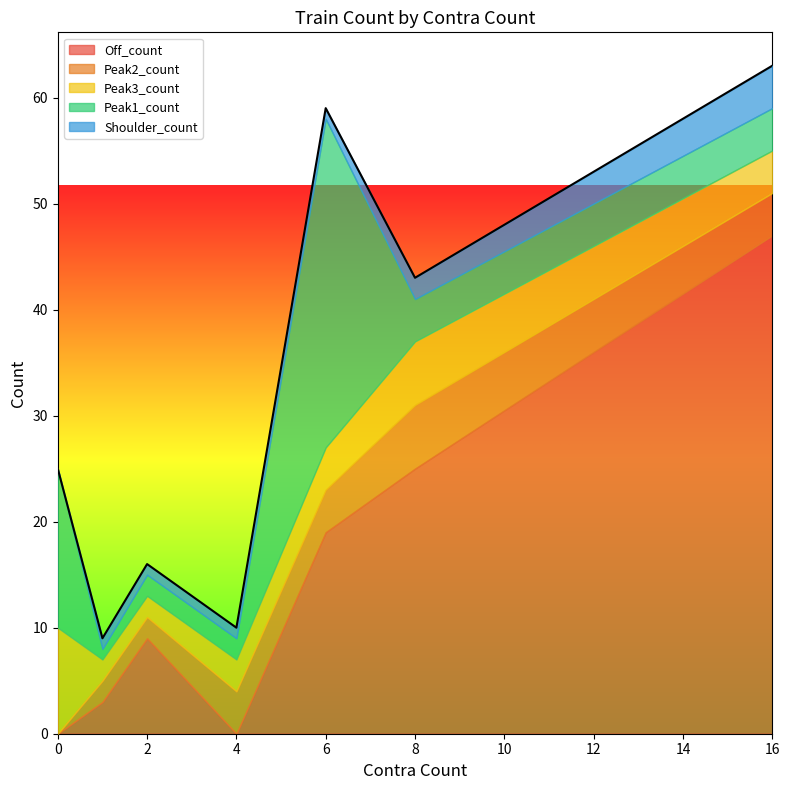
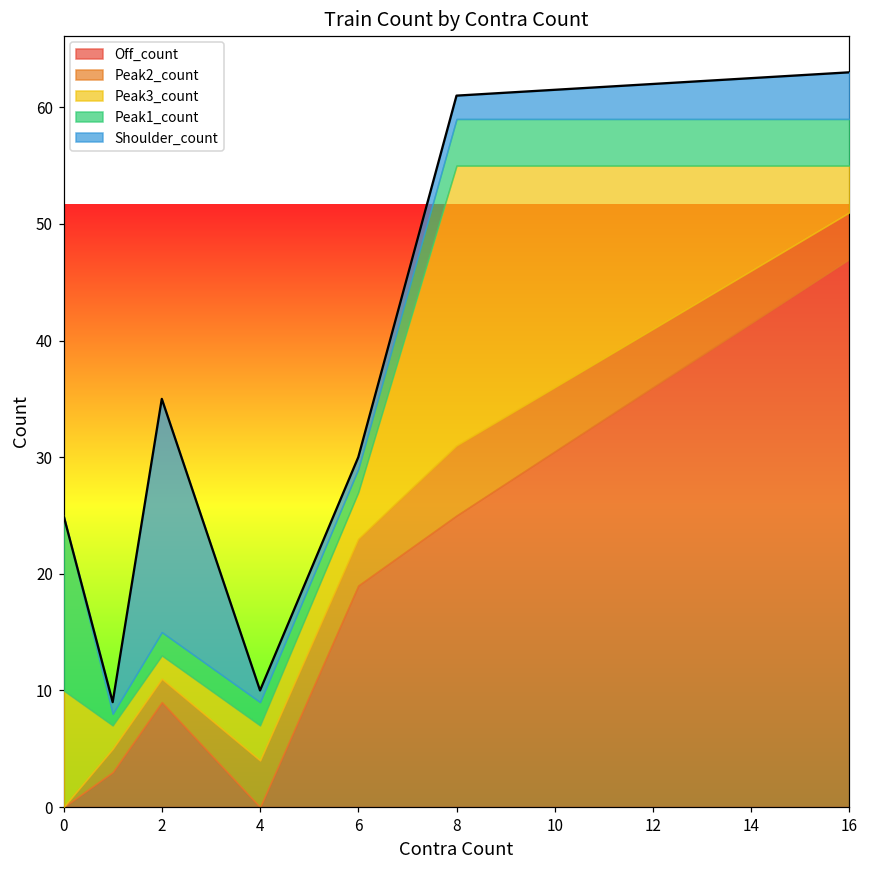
  {
    "Peak3_count": {
      "0": 10,
      "2": 2,
      "4": 3,
      "6": 4,
-     "8": 6,
+     "8": 24,
      "16": 4
    },
    "Peak1_count": {
      "2": 2,
      "4": 2,
-     "6": 31,
+     "6": 2,
      "8": 4,
      "16": 4
    },
    "Shoulder_count": {
-     "2": 1,
+     "2": 20,
      "4": 1,
      "6": 1,
      "8": 2,
      "16": 4
    }
  }
